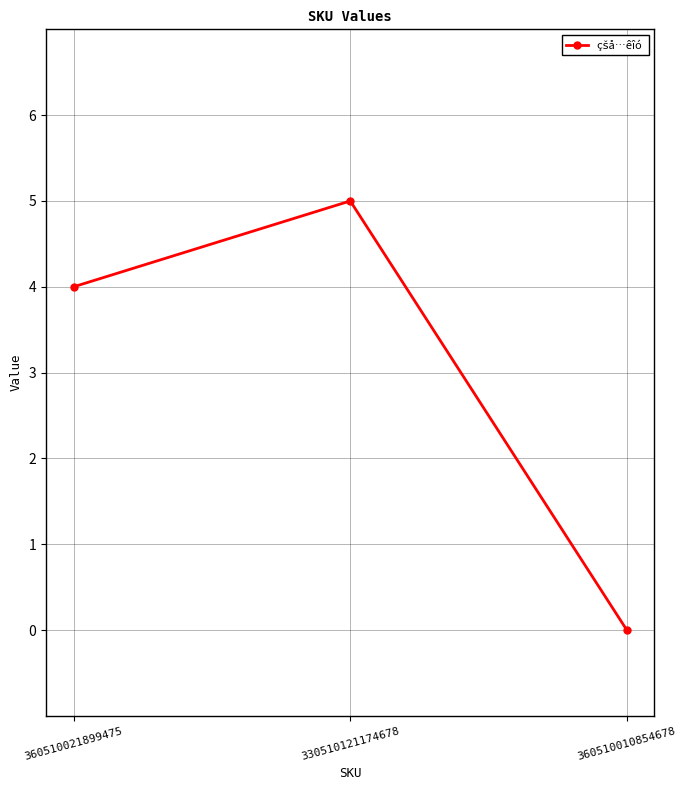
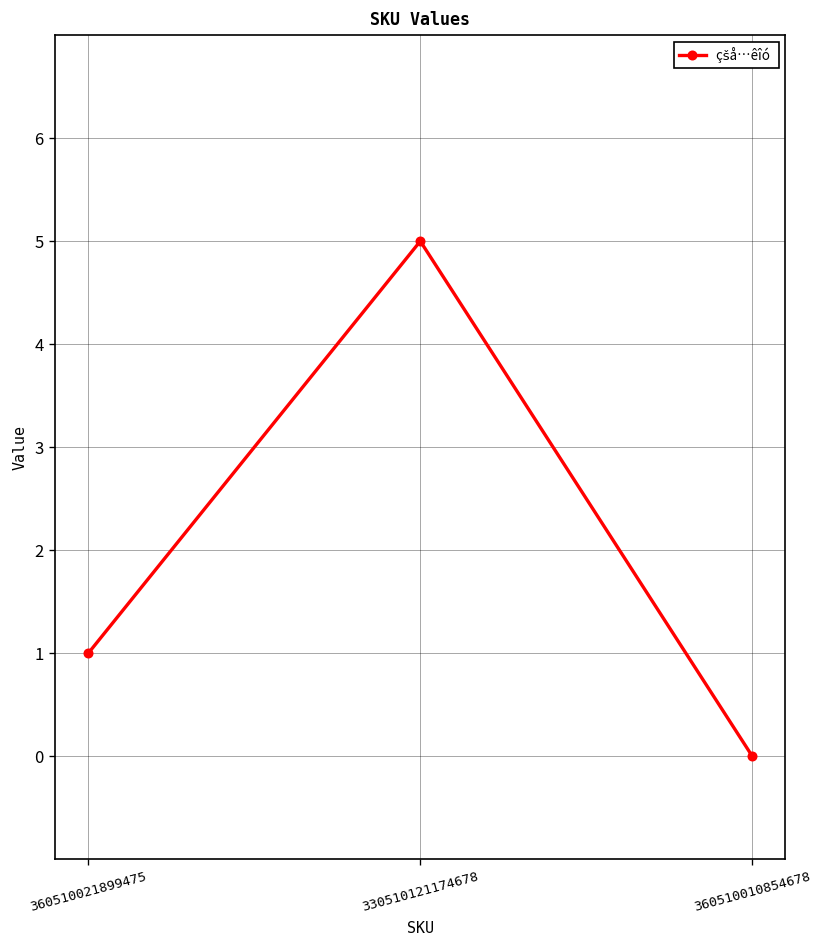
  {
-   "360510021899475": 4,
+   "360510021899475": 1,
    "330510121174678": 5,
    "360510010854678": 0
  }
